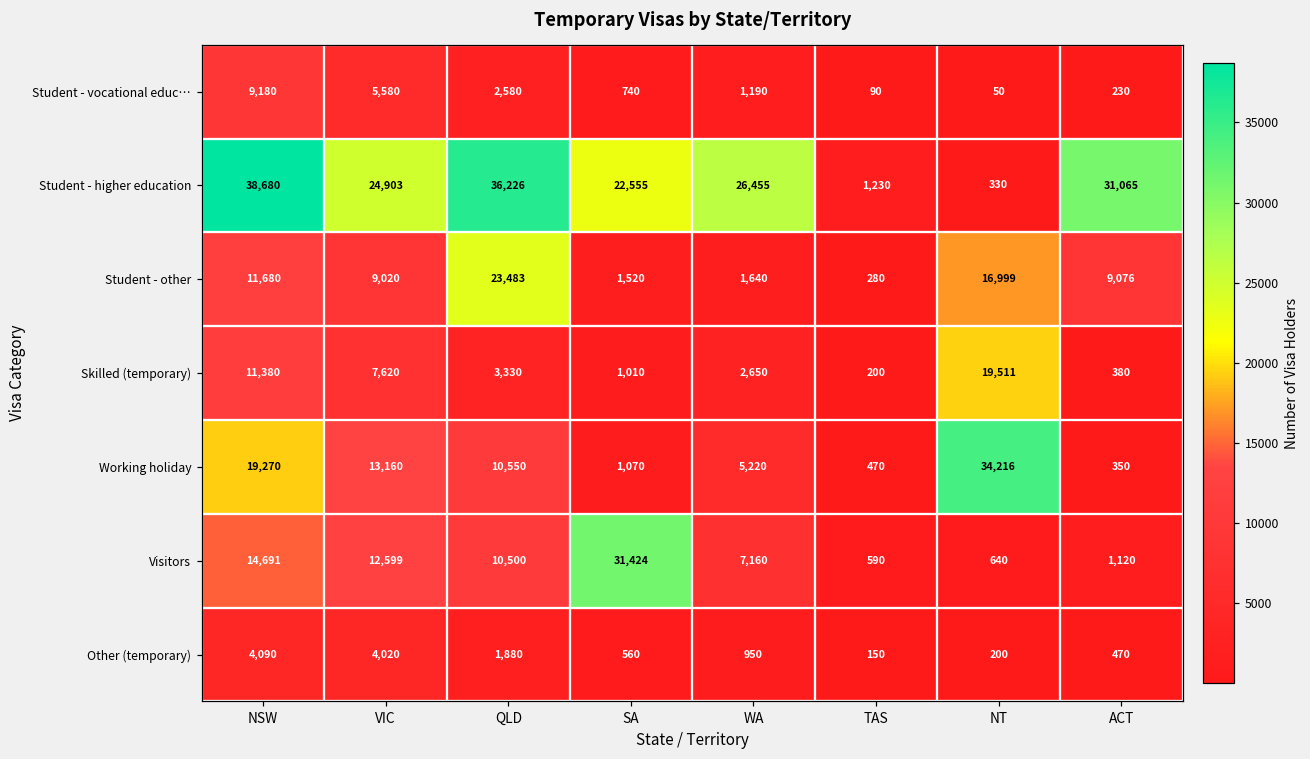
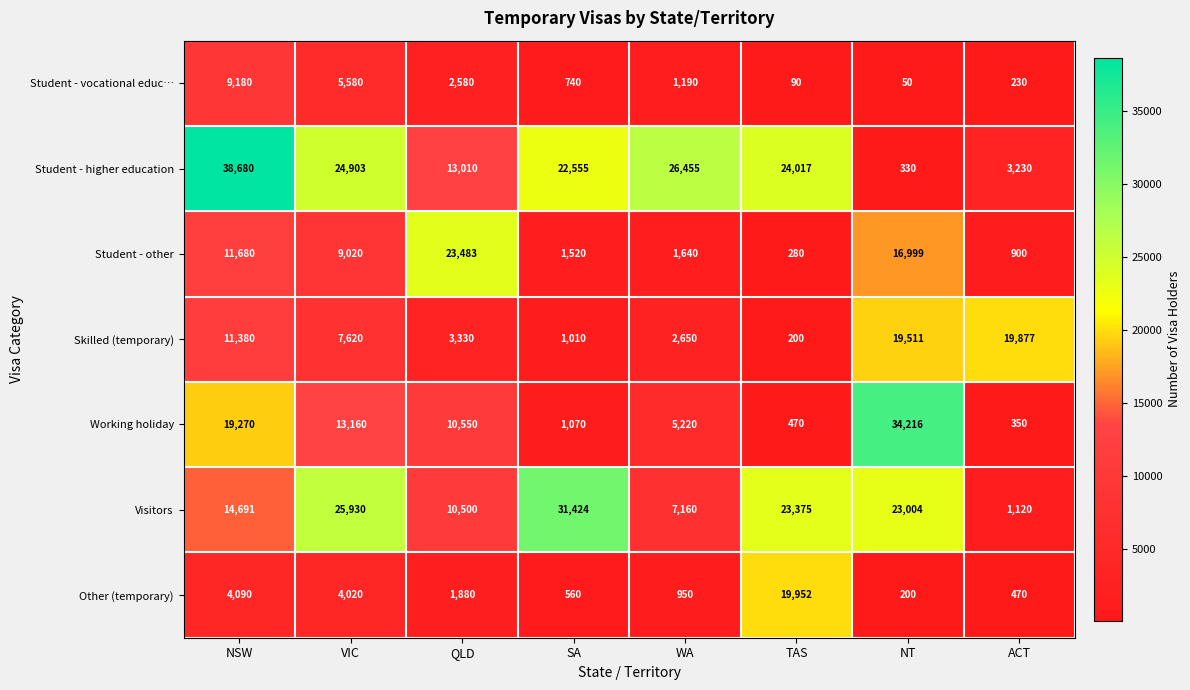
  {
    "Student - vocational educ…": {
      "NSW": "9,180",
      "VIC": "5,580",
      "QLD": "2,580",
      "SA": "740",
      "WA": "1,190",
      "TAS": "90",
      "NT": "50",
      "ACT": "230"
    },
    "Student - higher education": {
      "NSW": "38,680",
      "VIC": "24,903",
-     "QLD": "36,226",
+     "QLD": "13,010",
      "SA": "22,555",
      "WA": "26,455",
-     "TAS": "1,230",
+     "TAS": "24,017",
      "NT": "330",
-     "ACT": "31,065"
+     "ACT": "3,230"
    },
    "Student - other": {
      "NSW": "11,680",
      "VIC": "9,020",
      "QLD": "23,483",
      "SA": "1,520",
      "WA": "1,640",
      "TAS": "280",
      "NT": "16,999",
-     "ACT": "9,076"
+     "ACT": "900"
    },
    "Skilled (temporary)": {
      "NSW": "11,380",
      "VIC": "7,620",
      "QLD": "3,330",
      "SA": "1,010",
      "WA": "2,650",
      "TAS": "200",
      "NT": "19,511",
-     "ACT": "380"
+     "ACT": "19,877"
    },
    "Working holiday": {
      "NSW": "19,270",
      "VIC": "13,160",
      "QLD": "10,550",
      "SA": "1,070",
      "WA": "5,220",
      "TAS": "470",
      "NT": "34,216",
      "ACT": "350"
    },
    "Visitors": {
      "NSW": "14,691",
-     "VIC": "12,599",
+     "VIC": "25,930",
      "QLD": "10,500",
      "SA": "31,424",
      "WA": "7,160",
-     "TAS": "590",
-     "NT": "640",
+     "TAS": "23,375",
+     "NT": "23,004",
      "ACT": "1,120"
    },
    "Other (temporary)": {
      "NSW": "4,090",
      "VIC": "4,020",
      "QLD": "1,880",
      "SA": "560",
      "WA": "950",
-     "TAS": "150",
+     "TAS": "19,952",
      "NT": "200",
      "ACT": "470"
    }
  }
